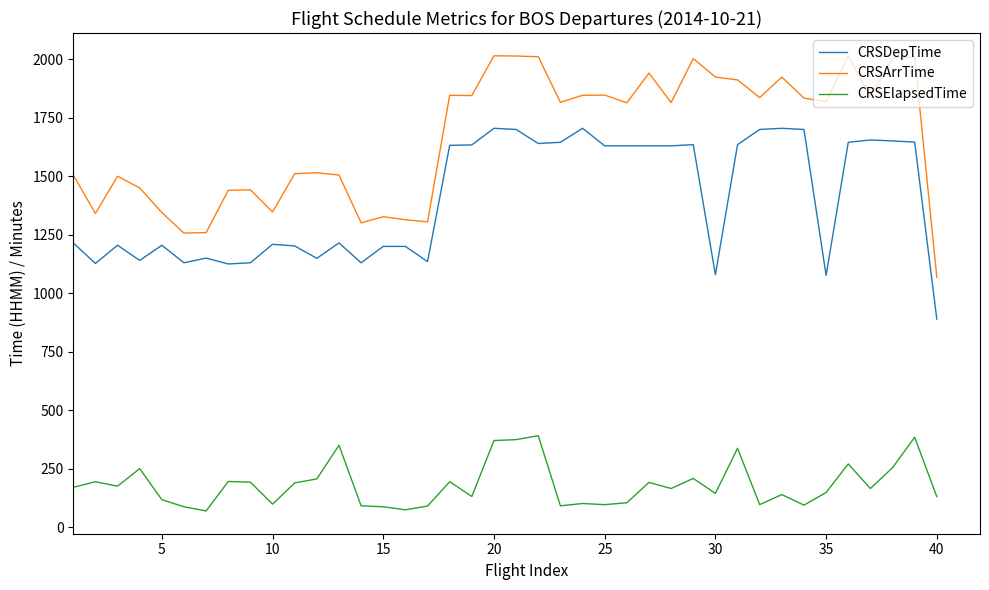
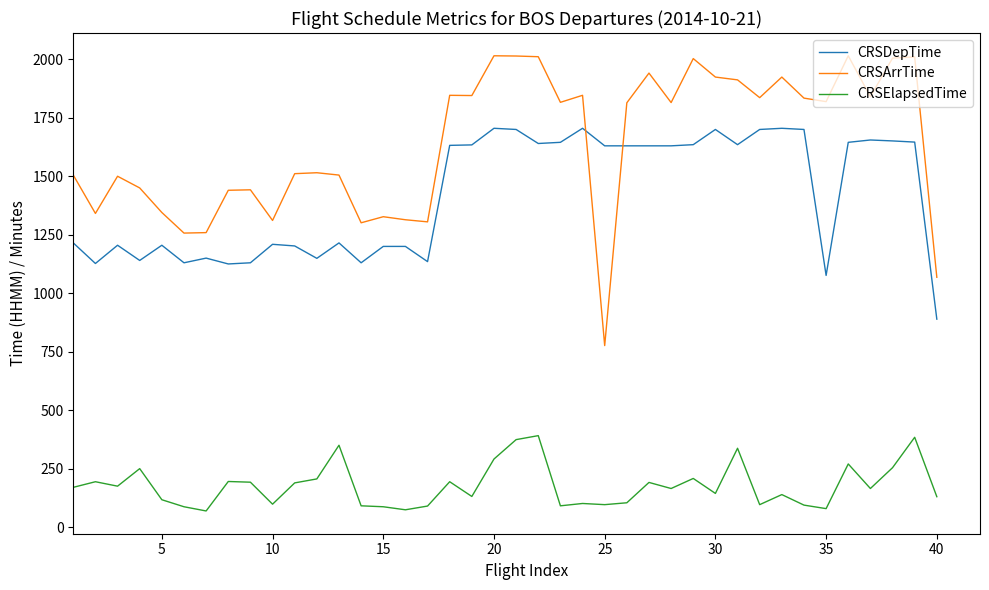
  {
    "CRSDepTime": {
      "5": 1210,
      "10": 1210,
      "15": 1200,
      "20": 1710,
      "25": 1630,
-     "30": 1080,
+     "30": 1700,
      "35": 1080,
      "40": 890
    },
    "CRSArrTime": {
      "5": 1350,
-     "10": 1350,
+     "10": 1310,
      "15": 1330,
      "20": 2020,
-     "25": 1850,
+     "25": 780,
      "30": 1920,
      "40": 1070
    },
    "CRSElapsedTime": {
      "5": 120,
      "10": 100,
      "15": 90,
-     "20": 370,
+     "20": 290,
      "25": 100,
      "30": 140,
-     "35": 150,
+     "35": 80,
      "40": 130
    }
  }
